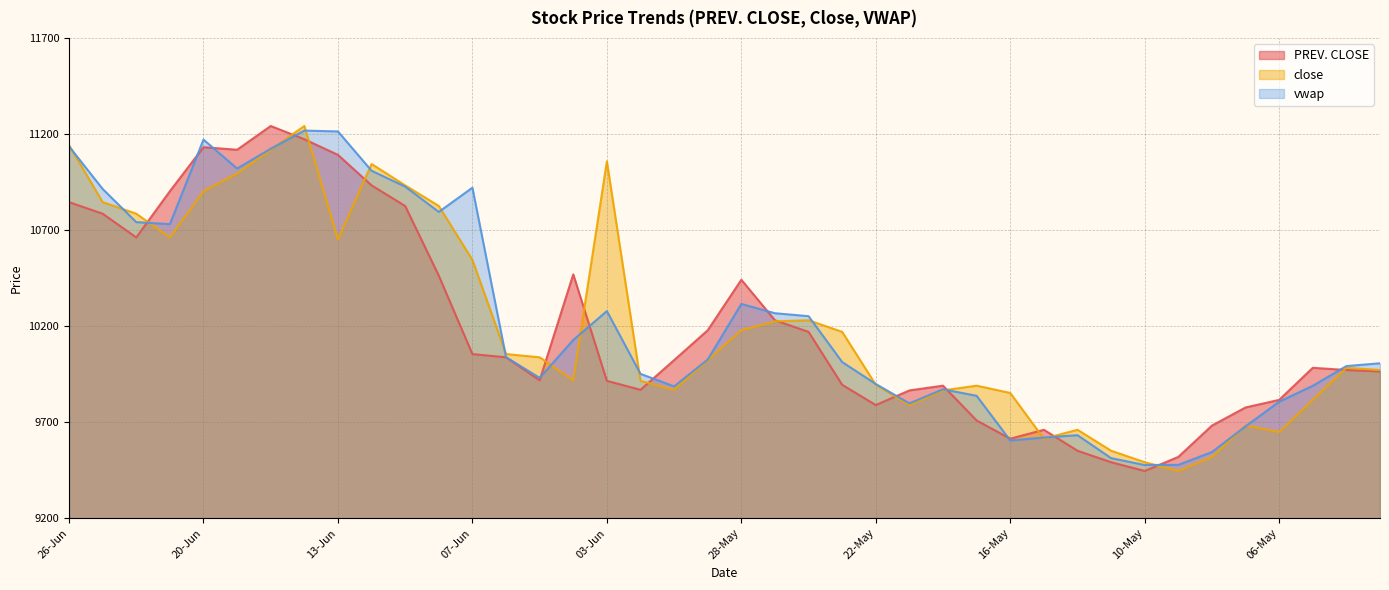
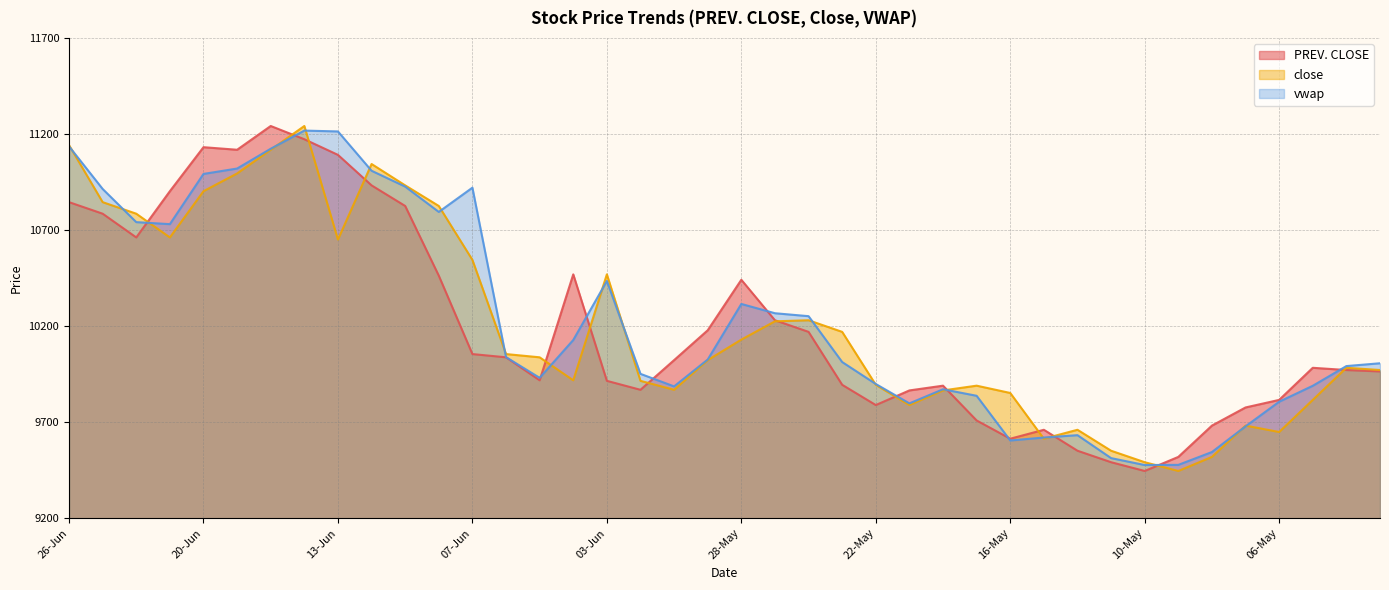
  {
    "PREV. CLOSE": {
      "26-Jun": 10850,
      "20-Jun": 11130,
      "13-Jun": 11090,
      "07-Jun": 10050,
      "03-Jun": 9920,
      "28-May": 10440,
      "22-May": 9790,
      "10-May": 9450
    },
    "close": {
      "20-Jun": 10900,
      "13-Jun": 10650,
      "07-Jun": 10550,
-     "03-Jun": 11060,
-     "28-May": 10180,
+     "03-Jun": 10470,
+     "28-May": 10130,
      "16-May": 9850,
      "10-May": 9490,
      "06-May": 9650
    },
    "vwap": {
-     "20-Jun": 11170,
+     "20-Jun": 10990,
      "13-Jun": 11210,
      "07-Jun": 10920,
-     "03-Jun": 10280,
+     "03-Jun": 10440,
      "28-May": 10320,
      "10-May": 9480
    }
  }
